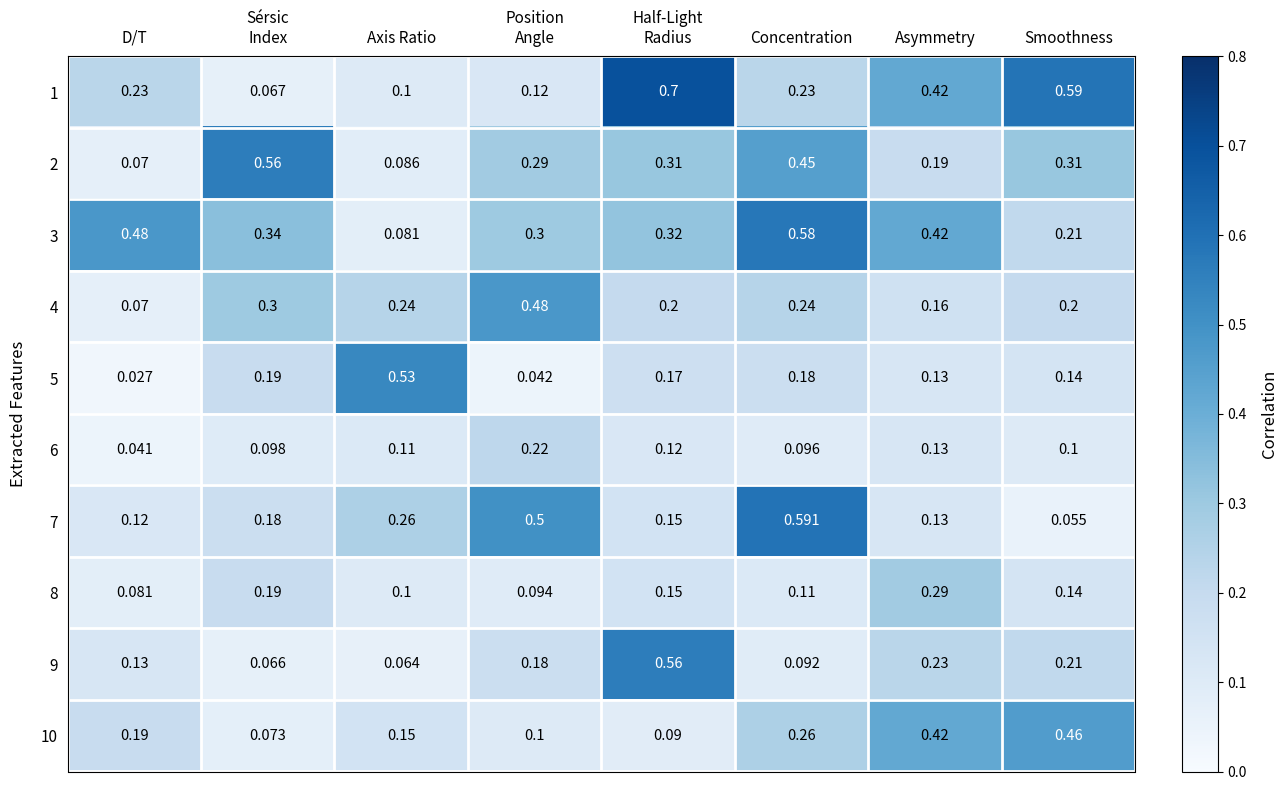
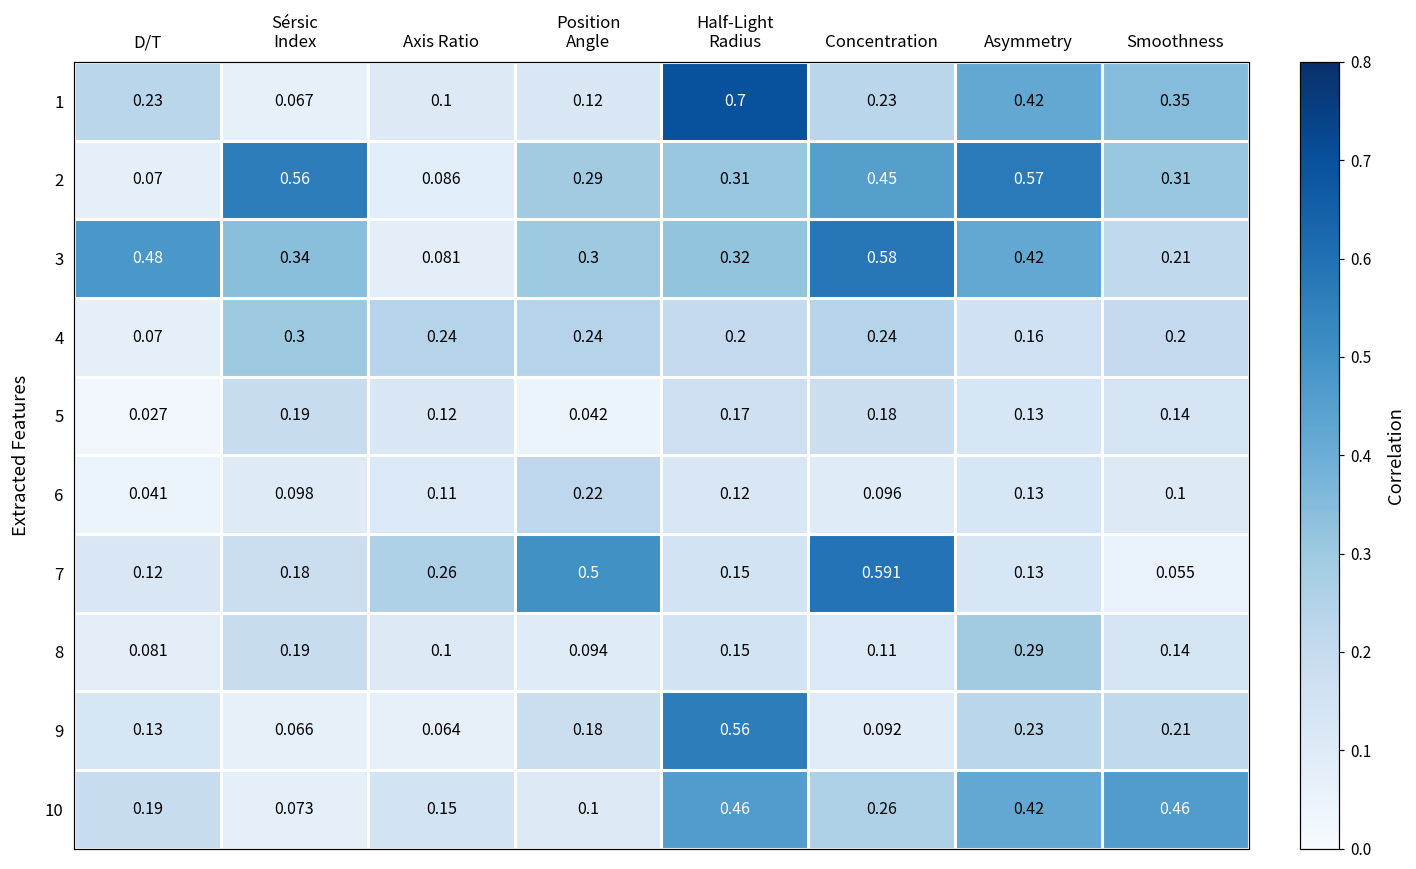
  {
    "1": {
      "D/T": 0.23,
      "Sérsic Index": 0.067,
      "Axis Ratio": 0.1,
      "Position Angle": 0.12,
      "Half-Light Radius": 0.7,
      "Concentration": 0.23,
      "Asymmetry": 0.42,
-     "Smoothness": 0.59
+     "Smoothness": 0.35
    },
    "2": {
      "D/T": 0.07,
      "Sérsic Index": 0.56,
      "Axis Ratio": 0.086,
      "Position Angle": 0.29,
      "Half-Light Radius": 0.31,
      "Concentration": 0.45,
-     "Asymmetry": 0.19,
+     "Asymmetry": 0.57,
      "Smoothness": 0.31
    },
    "3": {
      "D/T": 0.48,
      "Sérsic Index": 0.34,
      "Axis Ratio": 0.081,
      "Position Angle": 0.3,
      "Half-Light Radius": 0.32,
      "Concentration": 0.58,
      "Asymmetry": 0.42,
      "Smoothness": 0.21
    },
    "4": {
      "D/T": 0.07,
      "Sérsic Index": 0.3,
      "Axis Ratio": 0.24,
-     "Position Angle": 0.48,
+     "Position Angle": 0.24,
      "Half-Light Radius": 0.2,
      "Concentration": 0.24,
      "Asymmetry": 0.16,
      "Smoothness": 0.2
    },
    "5": {
      "D/T": 0.027,
      "Sérsic Index": 0.19,
-     "Axis Ratio": 0.53,
+     "Axis Ratio": 0.12,
      "Position Angle": 0.042,
      "Half-Light Radius": 0.17,
      "Concentration": 0.18,
      "Asymmetry": 0.13,
      "Smoothness": 0.14
    },
    "6": {
      "D/T": 0.041,
      "Sérsic Index": 0.098,
      "Axis Ratio": 0.11,
      "Position Angle": 0.22,
      "Half-Light Radius": 0.12,
      "Concentration": 0.096,
      "Asymmetry": 0.13,
      "Smoothness": 0.1
    },
    "7": {
      "D/T": 0.12,
      "Sérsic Index": 0.18,
      "Axis Ratio": 0.26,
      "Position Angle": 0.5,
      "Half-Light Radius": 0.15,
      "Concentration": 0.591,
      "Asymmetry": 0.13,
      "Smoothness": 0.055
    },
    "8": {
      "D/T": 0.081,
      "Sérsic Index": 0.19,
      "Axis Ratio": 0.1,
      "Position Angle": 0.094,
      "Half-Light Radius": 0.15,
      "Concentration": 0.11,
      "Asymmetry": 0.29,
      "Smoothness": 0.14
    },
    "9": {
      "D/T": 0.13,
      "Sérsic Index": 0.066,
      "Axis Ratio": 0.064,
      "Position Angle": 0.18,
      "Half-Light Radius": 0.56,
      "Concentration": 0.092,
      "Asymmetry": 0.23,
      "Smoothness": 0.21
    },
    "10": {
      "D/T": 0.19,
      "Sérsic Index": 0.073,
      "Axis Ratio": 0.15,
      "Position Angle": 0.1,
-     "Half-Light Radius": 0.09,
+     "Half-Light Radius": 0.46,
      "Concentration": 0.26,
      "Asymmetry": 0.42,
      "Smoothness": 0.46
    }
  }
